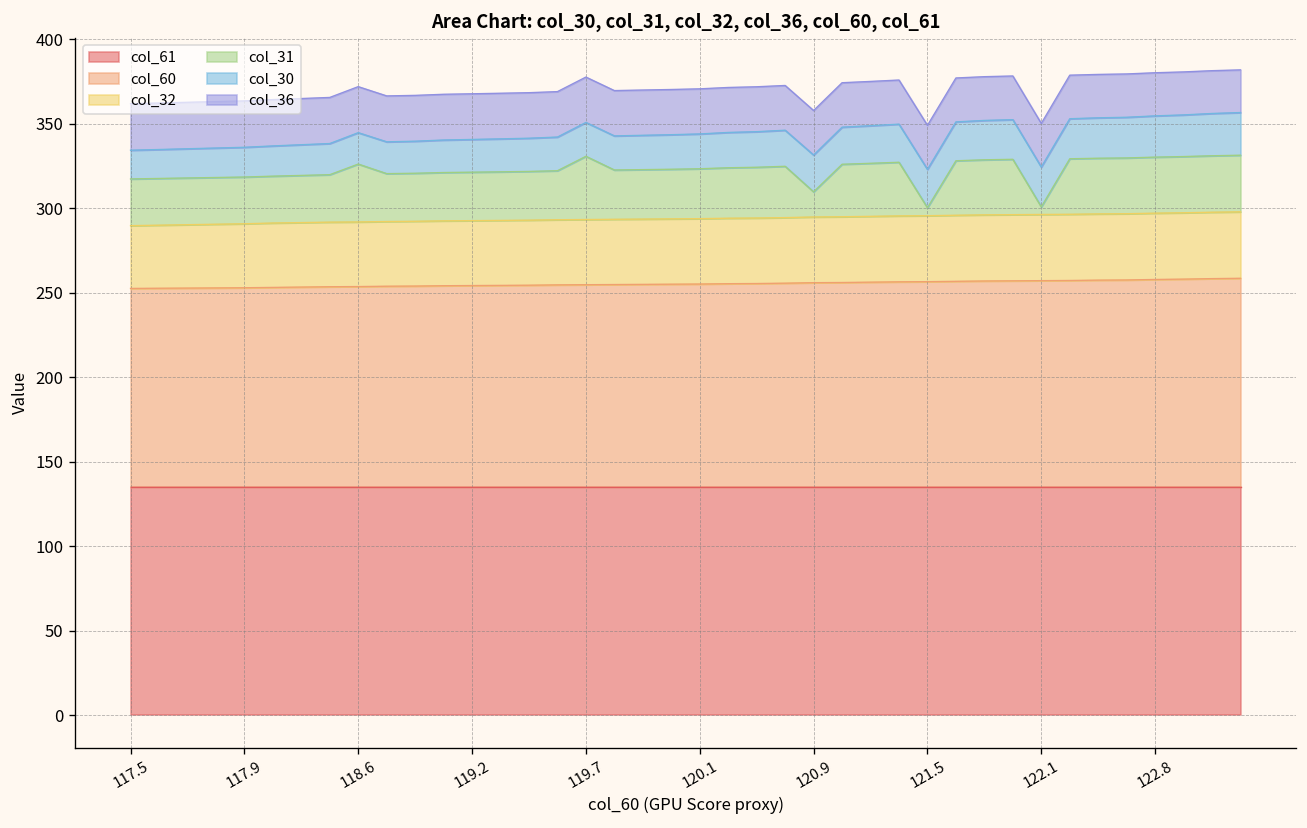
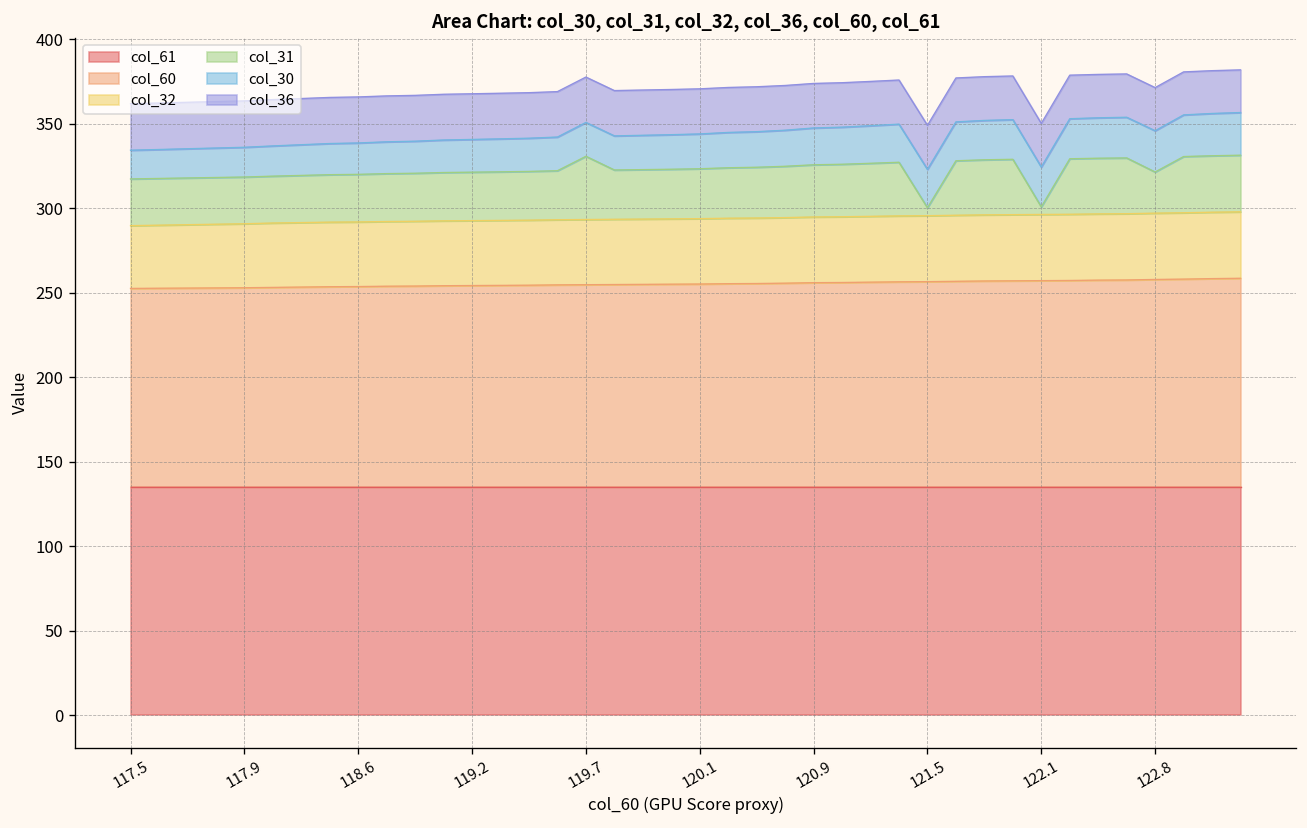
  {
    "col_61": {
      "117.5": 135,
      "117.9": 135,
      "118.6": 135,
      "119.2": 135,
      "119.7": 135,
      "120.1": 135,
      "120.9": 135,
      "121.5": 135,
      "122.1": 135,
      "122.8": 135
    },
    "col_31": {
      "117.5": 28,
      "117.9": 28,
-     "118.6": 34,
+     "118.6": 28,
      "119.2": 29,
      "119.7": 37,
      "120.1": 30,
-     "120.9": 15,
+     "120.9": 31,
      "121.5": 5,
      "122.1": 4,
-     "122.8": 33
+     "122.8": 24
    }
  }
